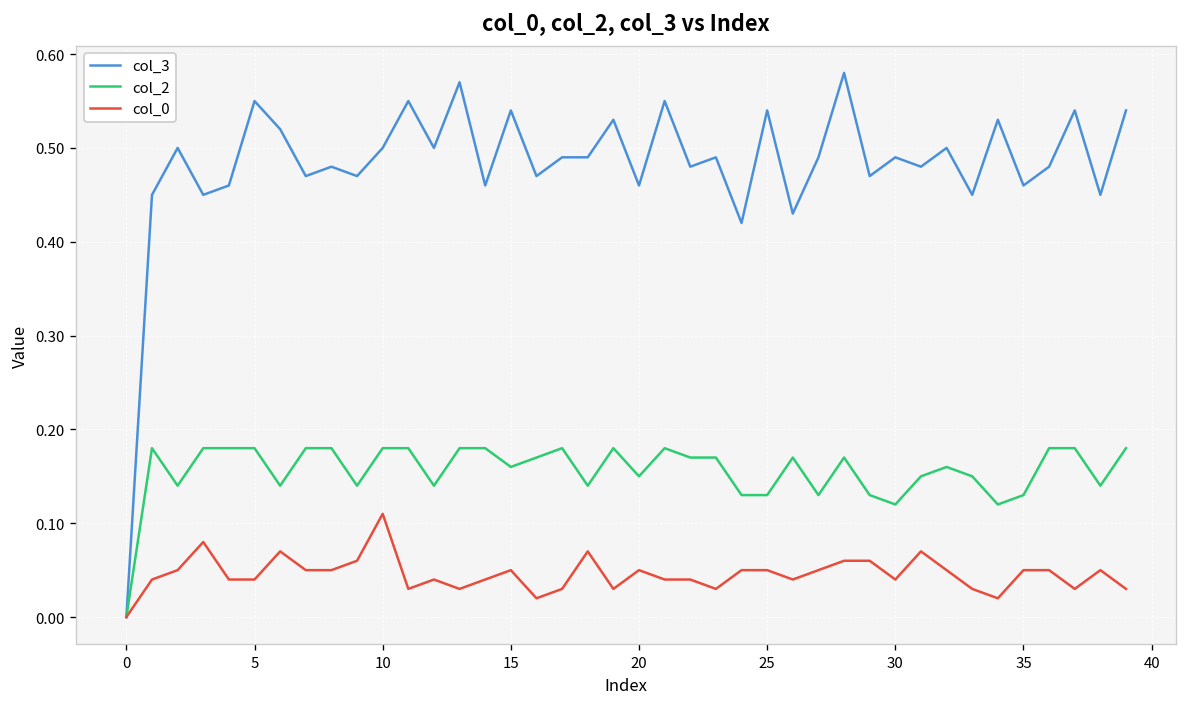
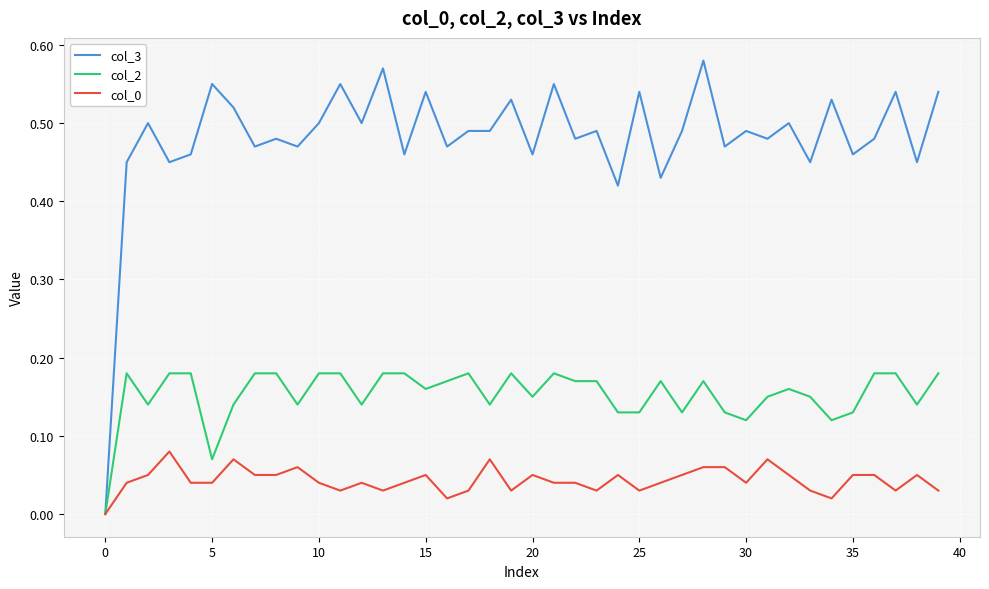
  {
    "col_3": {
      "5": 0.55,
      "10": 0.50,
      "15": 0.54,
      "20": 0.46,
      "25": 0.54,
      "30": 0.49,
      "35": 0.46
    },
    "col_2": {
-     "5": 0.18,
+     "5": 0.07,
      "10": 0.18,
      "15": 0.16,
      "20": 0.15,
      "25": 0.13,
      "30": 0.12,
      "35": 0.13
    },
    "col_0": {
      "5": 0.04,
-     "10": 0.11,
+     "10": 0.04,
      "15": 0.05,
      "20": 0.05,
-     "25": 0.05,
+     "25": 0.03,
      "30": 0.04,
      "35": 0.05
    }
  }
